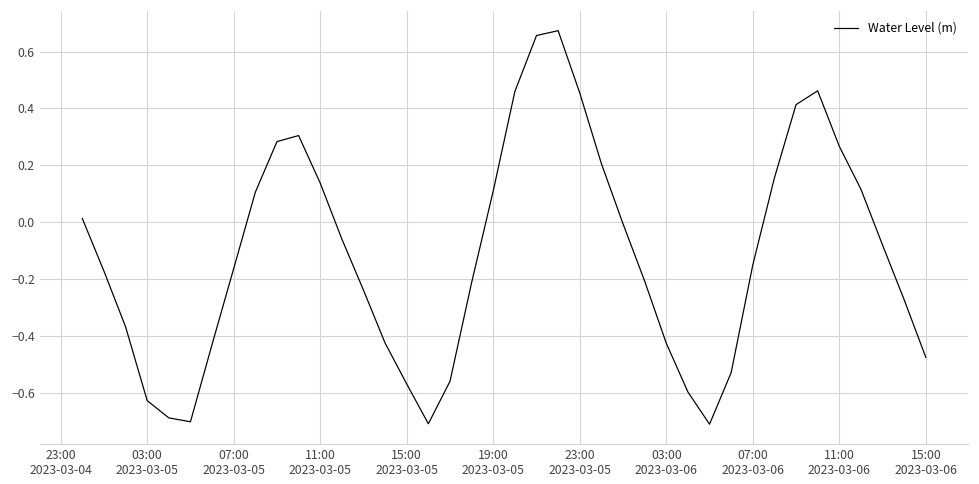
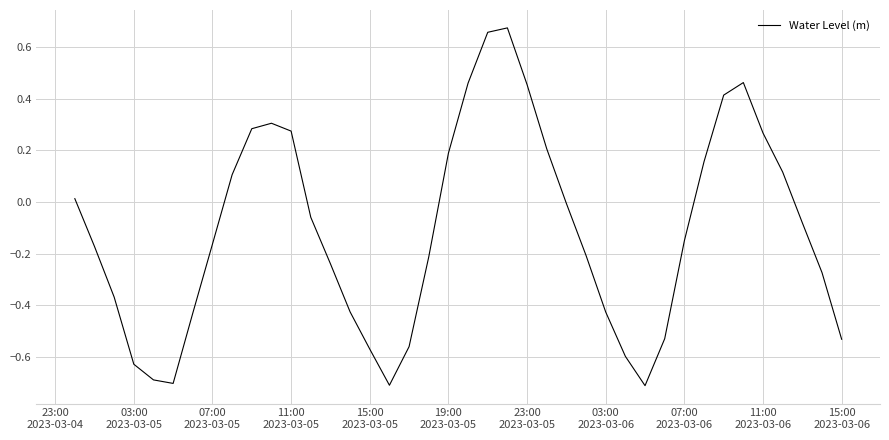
  {
    "03:00 2023-03-05": -0.63,
    "07:00 2023-03-05": -0.16,
-   "11:00 2023-03-05": 0.14,
+   "11:00 2023-03-05": 0.27,
    "15:00 2023-03-05": -0.57,
-   "19:00 2023-03-05": 0.11,
+   "19:00 2023-03-05": 0.19,
    "23:00 2023-03-05": 0.45,
    "03:00 2023-03-06": -0.43,
    "07:00 2023-03-06": -0.15,
    "11:00 2023-03-06": 0.27,
-   "15:00 2023-03-06": -0.48
+   "15:00 2023-03-06": -0.53
  }
